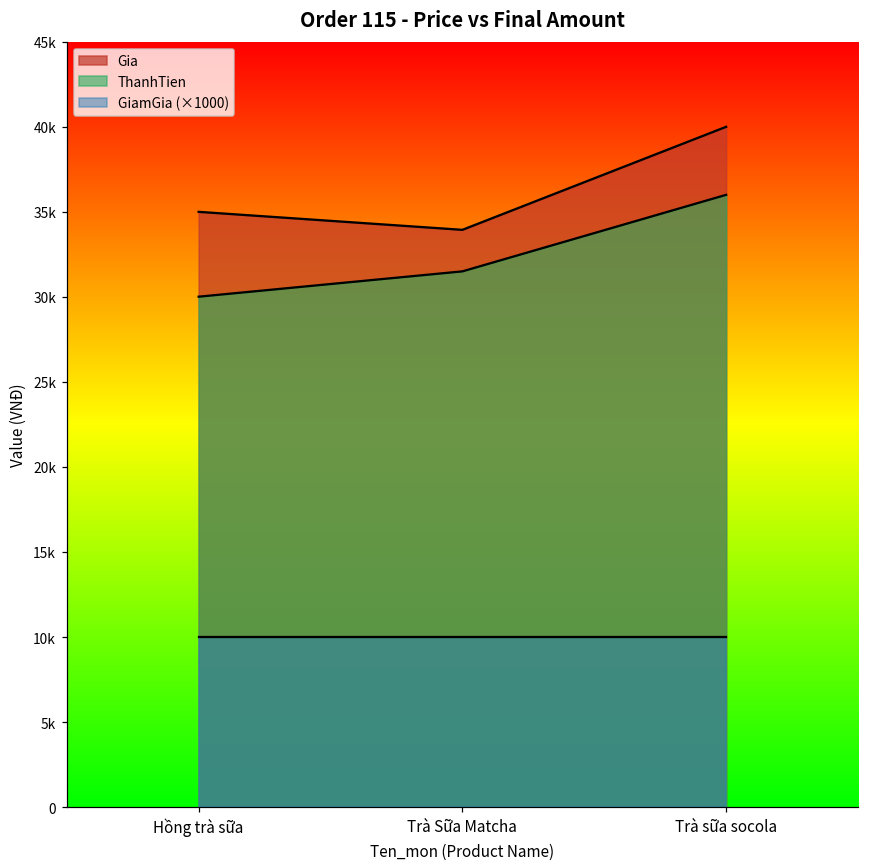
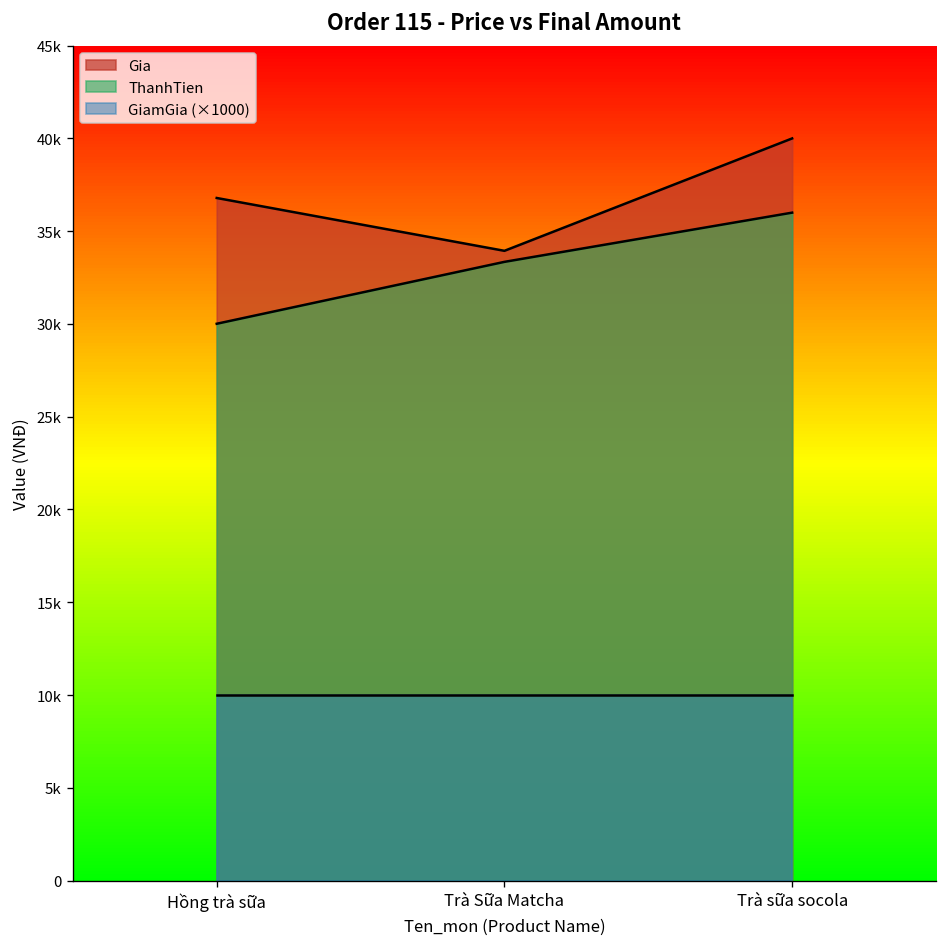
  {
    "Gia": {
-     "Hồng trà sữa": 35000,
+     "Hồng trà sữa": 36800,
      "Trà Sữa Matcha": 33900,
      "Trà sữa socola": 40000
    },
    "ThanhTien": {
      "Hồng trà sữa": 30000,
-     "Trà Sữa Matcha": 31500,
+     "Trà Sữa Matcha": 33300,
      "Trà sữa socola": 36000
    },
    "GiamGia (×1000)": {
      "Hồng trà sữa": 10000,
      "Trà Sữa Matcha": 10000,
      "Trà sữa socola": 10000
    }
  }
